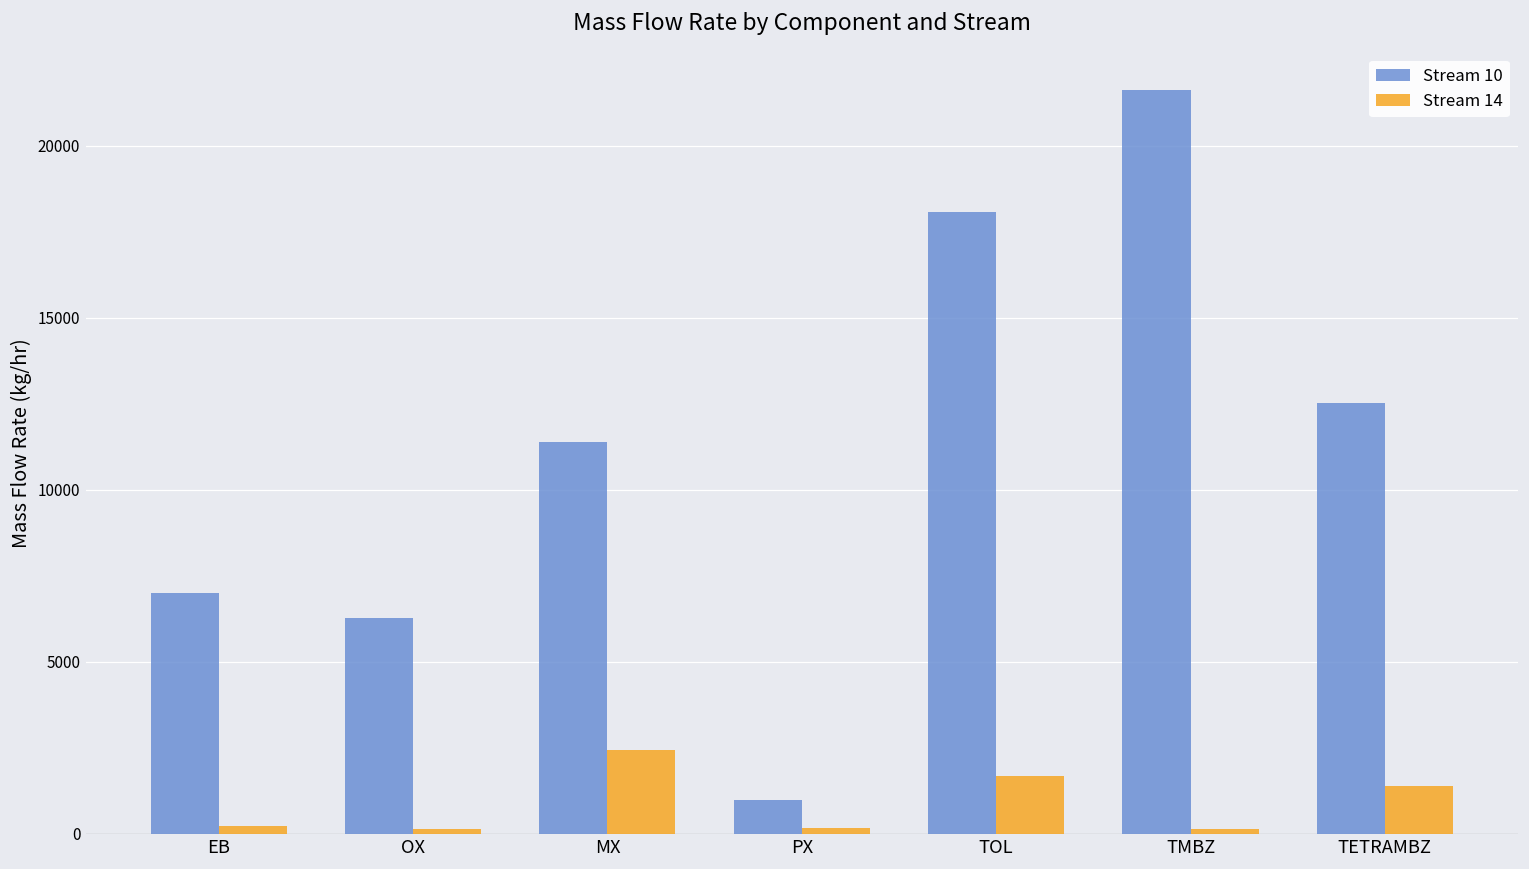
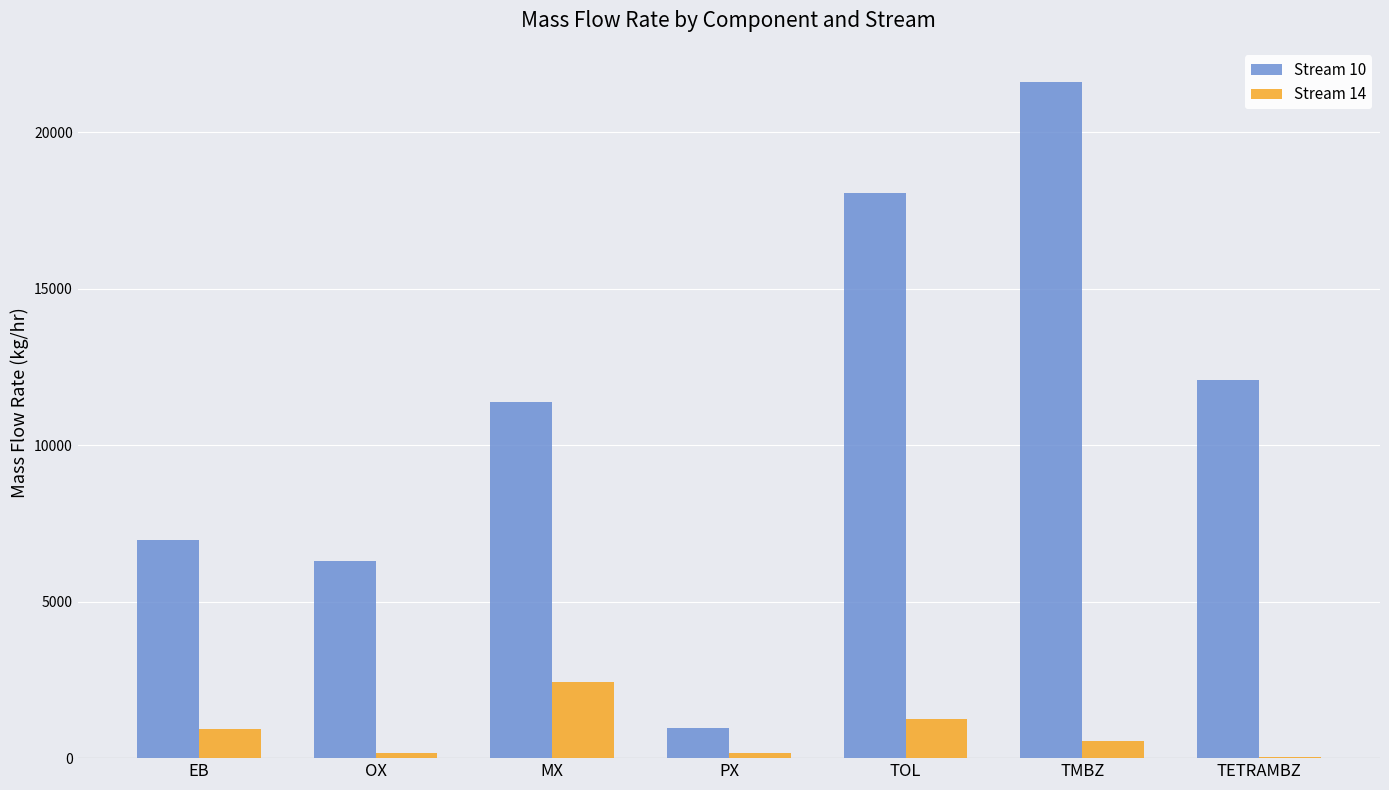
  {
    "Stream 10": {
      "EB": 7000,
      "OX": 6300,
      "MX": 11400,
      "PX": 1000,
      "TOL": 18100,
      "TMBZ": 21600,
-     "TETRAMBZ": 12500
+     "TETRAMBZ": 12100
    },
    "Stream 14": {
-     "EB": 200,
+     "EB": 900,
      "OX": 200,
      "MX": 2400,
      "PX": 200,
-     "TOL": 1700,
-     "TMBZ": 100,
-     "TETRAMBZ": 1400
+     "TOL": 1200,
+     "TMBZ": 500,
+     "TETRAMBZ": 0
    }
  }
